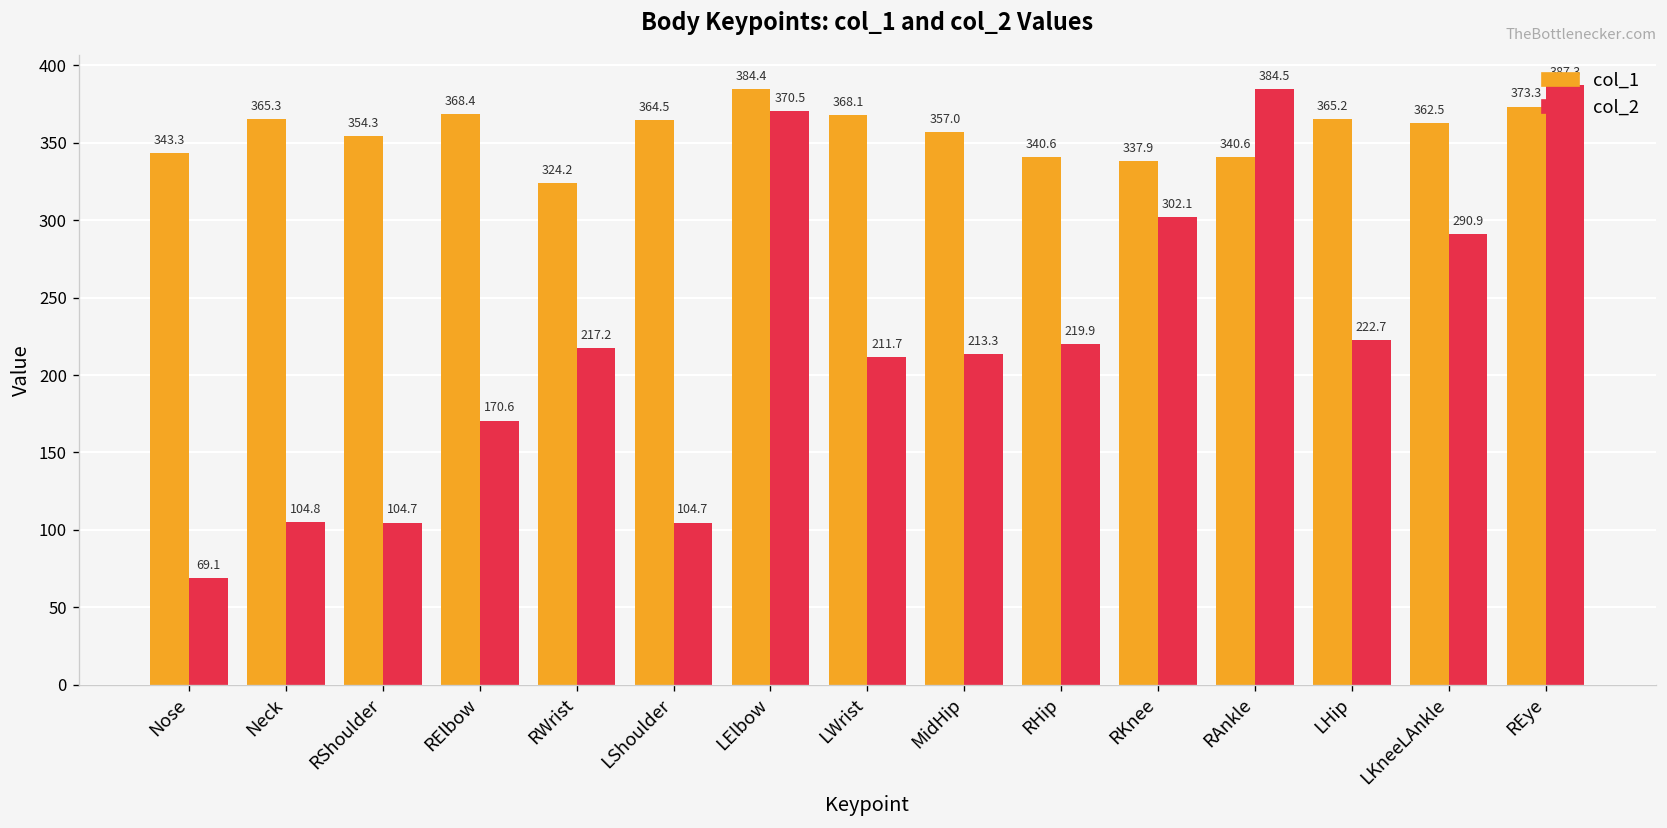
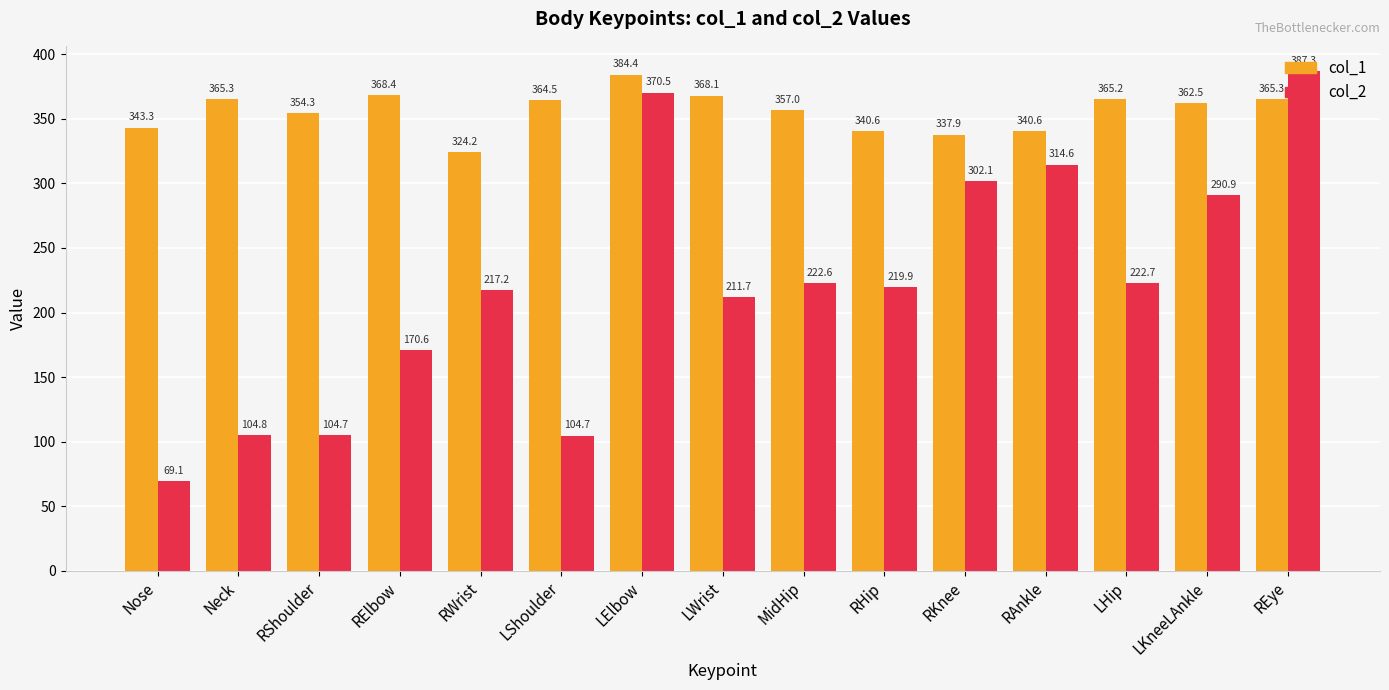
  {
    "col_1": {
      "Nose": 343.3,
      "Neck": 365.3,
      "RShoulder": 354.3,
      "RElbow": 368.4,
      "RWrist": 324.2,
      "LShoulder": 364.5,
      "LElbow": 384.4,
      "LWrist": 368.1,
      "MidHip": 357.0,
      "RHip": 340.6,
      "RKnee": 337.9,
      "RAnkle": 340.6,
      "LHip": 365.2,
      "LKneeLAnkle": 362.5,
-     "REye": 373.3
+     "REye": 365.3
    },
    "col_2": {
      "Nose": 69.1,
      "Neck": 104.8,
      "RShoulder": 104.7,
      "RElbow": 170.6,
      "RWrist": 217.2,
      "LShoulder": 104.7,
      "LElbow": 370.5,
      "LWrist": 211.7,
-     "MidHip": 213.3,
+     "MidHip": 222.6,
      "RHip": 219.9,
      "RKnee": 302.1,
-     "RAnkle": 384.5,
+     "RAnkle": 314.6,
      "LHip": 222.7,
      "LKneeLAnkle": 290.9,
      "REye": 387.3
    }
  }
